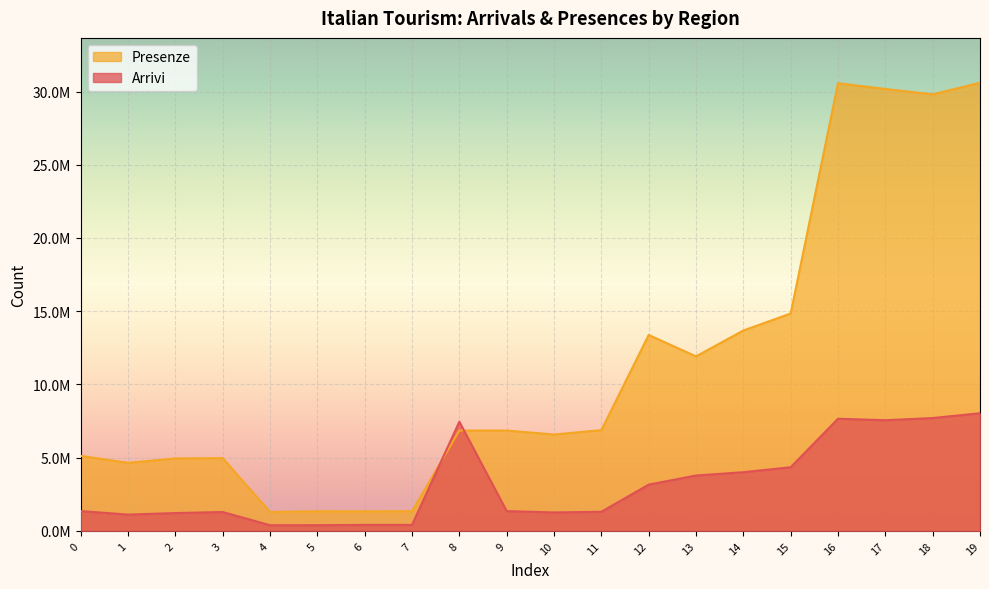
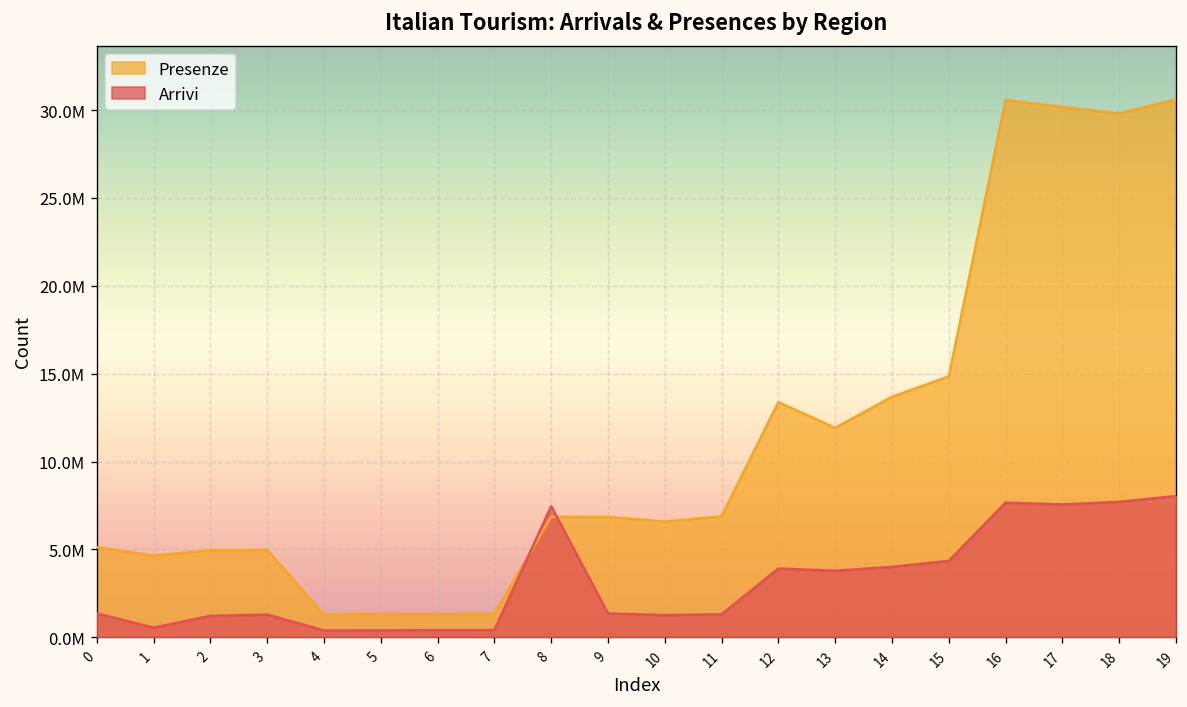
  {
    "Presenze": {
      "0": 5100000,
      "1": 4600000,
      "2": 4900000,
      "3": 5000000,
      "4": 1300000,
      "5": 1300000,
      "6": 1300000,
      "7": 1300000,
      "8": 6900000,
      "9": 6900000,
      "10": 6600000,
      "11": 6900000,
      "12": 13400000,
      "13": 11900000,
      "14": 13700000,
      "15": 14800000,
      "16": 30600000,
      "17": 30200000,
      "18": 29800000,
      "19": 30600000
    },
    "Arrivi": {
      "0": 1400000,
-     "1": 1100000,
+     "1": 500000,
      "2": 1200000,
      "3": 1300000,
      "4": 400000,
      "5": 400000,
      "6": 400000,
      "7": 400000,
      "8": 7500000,
      "9": 1400000,
      "10": 1300000,
      "11": 1300000,
-     "12": 3200000,
+     "12": 3900000,
      "13": 3800000,
      "14": 4000000,
      "15": 4300000,
      "16": 7700000,
      "17": 7600000,
      "18": 7700000,
      "19": 8000000
    }
  }
